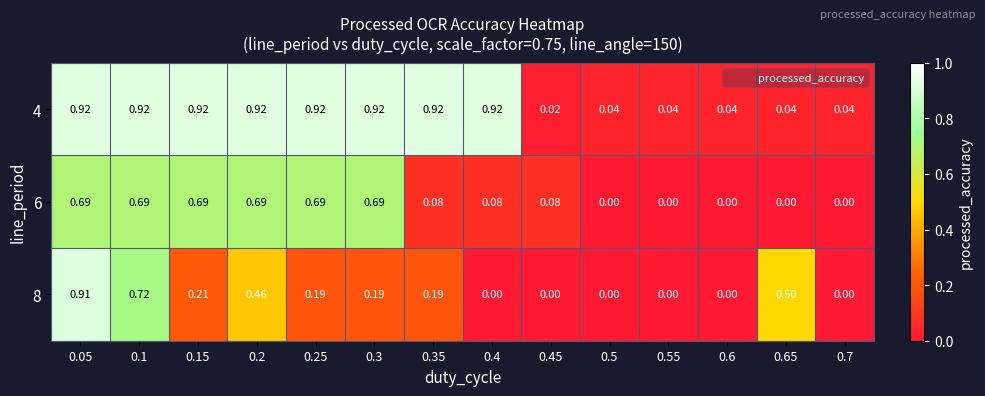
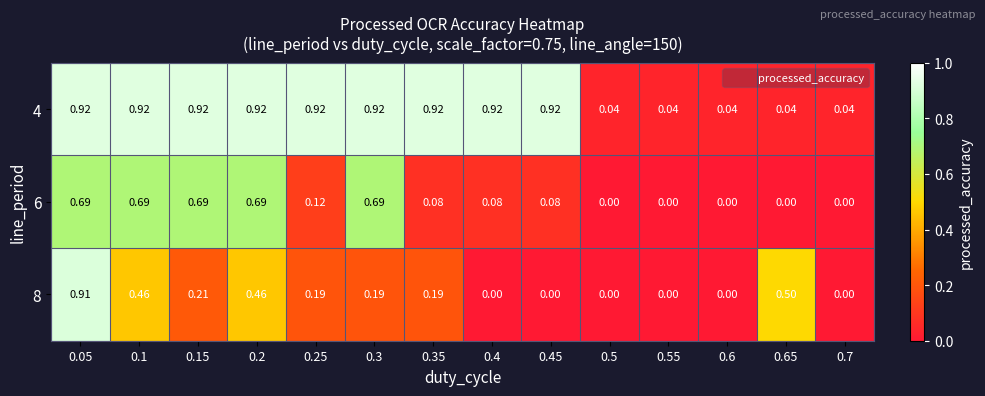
  {
    "4": {
      "0.05": 0.92,
      "0.1": 0.92,
      "0.15": 0.92,
      "0.2": 0.92,
      "0.25": 0.92,
      "0.3": 0.92,
      "0.35": 0.92,
      "0.4": 0.92,
-     "0.45": 0.02,
+     "0.45": 0.92,
      "0.5": 0.04,
      "0.55": 0.04,
      "0.6": 0.04,
      "0.65": 0.04,
      "0.7": 0.04
    },
    "6": {
      "0.05": 0.69,
      "0.1": 0.69,
      "0.15": 0.69,
      "0.2": 0.69,
-     "0.25": 0.69,
+     "0.25": 0.12,
      "0.3": 0.69,
      "0.35": 0.08,
      "0.4": 0.08,
      "0.45": 0.08,
      "0.5": 0.00,
      "0.55": 0.00,
      "0.6": 0.00,
      "0.65": 0.00,
      "0.7": 0.00
    },
    "8": {
      "0.05": 0.91,
-     "0.1": 0.72,
+     "0.1": 0.46,
      "0.15": 0.21,
      "0.2": 0.46,
      "0.25": 0.19,
      "0.3": 0.19,
      "0.35": 0.19,
      "0.4": 0.00,
      "0.45": 0.00,
      "0.5": 0.00,
      "0.55": 0.00,
      "0.6": 0.00,
      "0.65": 0.50,
      "0.7": 0.00
    }
  }
